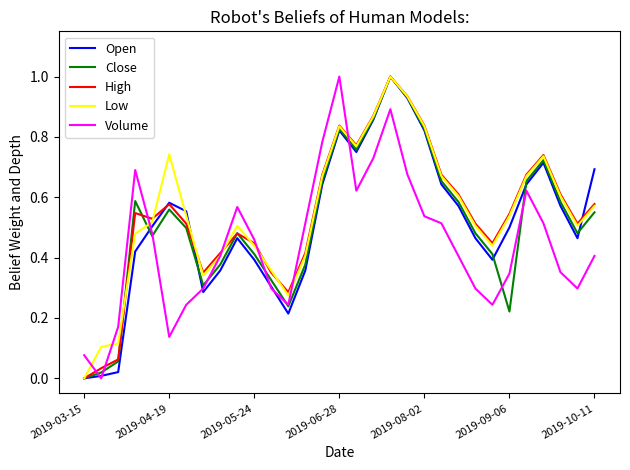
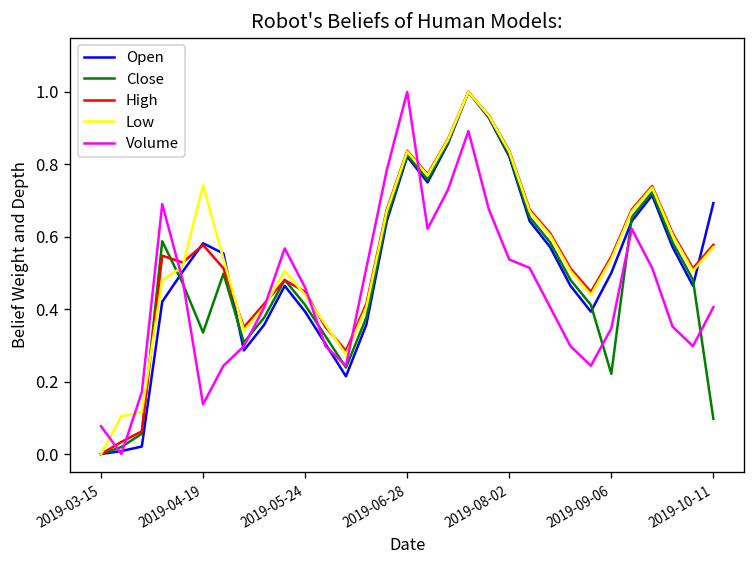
  {
    "Open": {
      "2019-05-24": 0.39,
      "2019-09-06": 0.50,
      "2019-10-11": 0.69
    },
    "Close": {
-     "2019-04-19": 0.56,
+     "2019-04-19": 0.34,
      "2019-05-24": 0.41,
      "2019-09-06": 0.22,
-     "2019-10-11": 0.55
+     "2019-10-11": 0.10
    },
    "Low": {
      "2019-04-19": 0.74
    },
    "Volume": {
      "2019-03-15": 0.08,
      "2019-04-19": 0.14,
      "2019-05-24": 0.46,
      "2019-06-28": 1.00,
      "2019-08-02": 0.54,
      "2019-09-06": 0.35,
      "2019-10-11": 0.41
    }
  }
